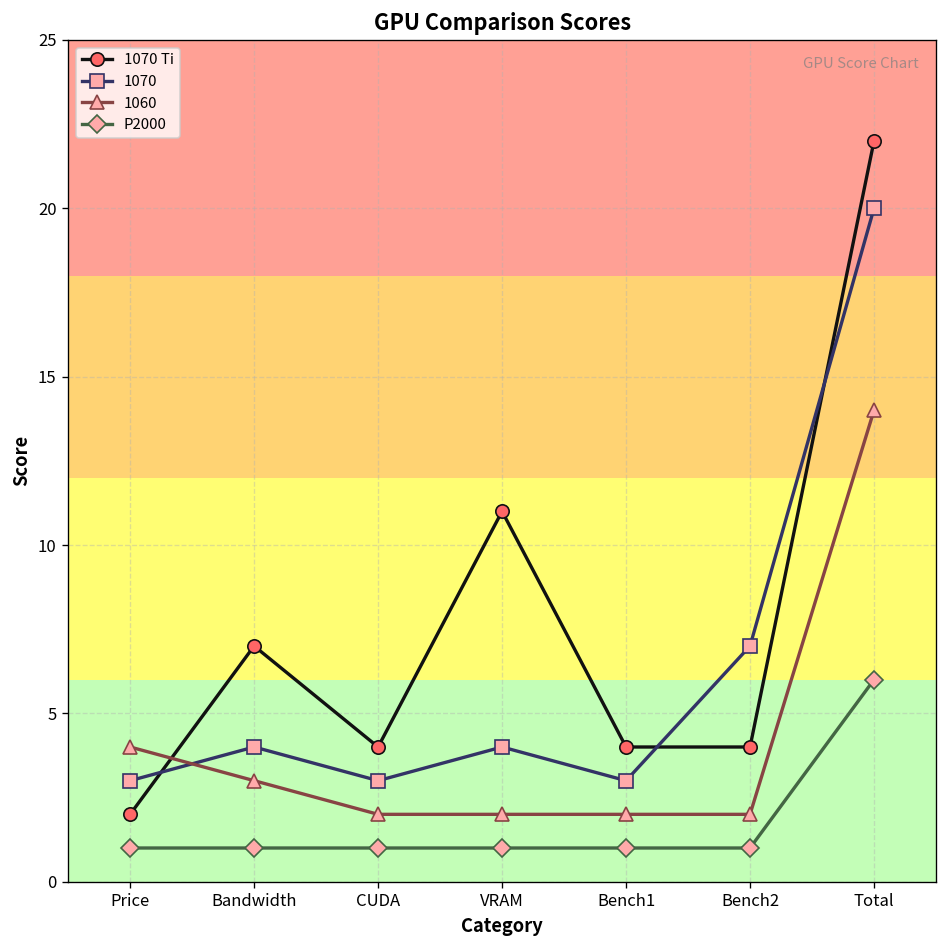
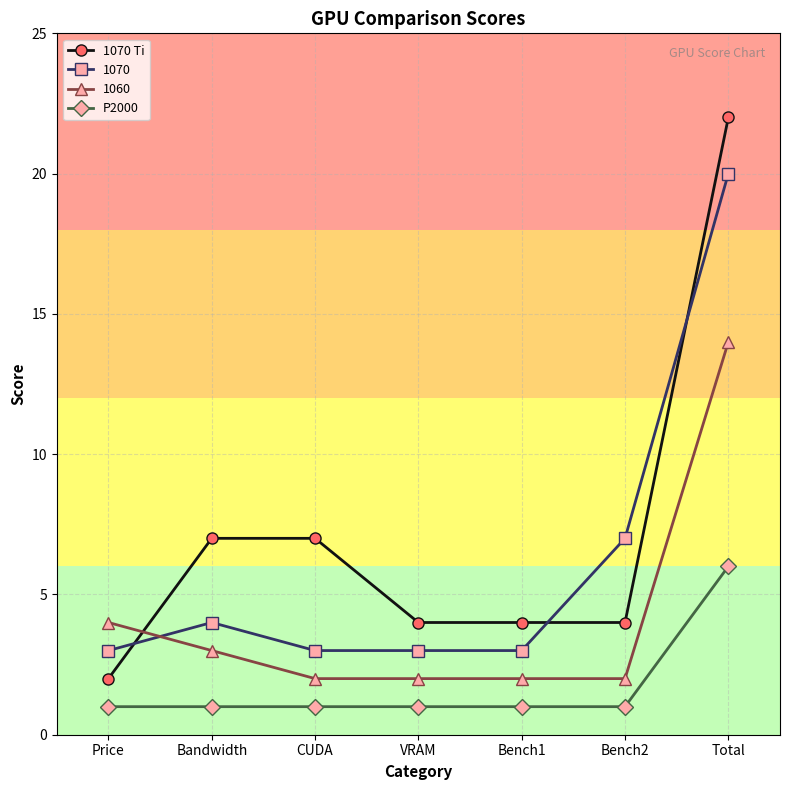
  {
    "1070 Ti": {
      "Price": 2,
      "Bandwidth": 7,
-     "CUDA": 4,
-     "VRAM": 11,
+     "CUDA": 7,
+     "VRAM": 4,
      "Bench1": 4,
      "Bench2": 4,
      "Total": 22
    },
    "1070": {
      "Price": 3,
      "Bandwidth": 4,
      "CUDA": 3,
-     "VRAM": 4,
+     "VRAM": 3,
      "Bench1": 3,
      "Bench2": 7,
      "Total": 20
    },
    "1060": {
      "Price": 4,
      "Bandwidth": 3,
      "CUDA": 2,
      "VRAM": 2,
      "Bench1": 2,
      "Bench2": 2,
      "Total": 14
    },
    "P2000": {
      "Price": 1,
      "Bandwidth": 1,
      "CUDA": 1,
      "VRAM": 1,
      "Bench1": 1,
      "Bench2": 1,
      "Total": 6
    }
  }
